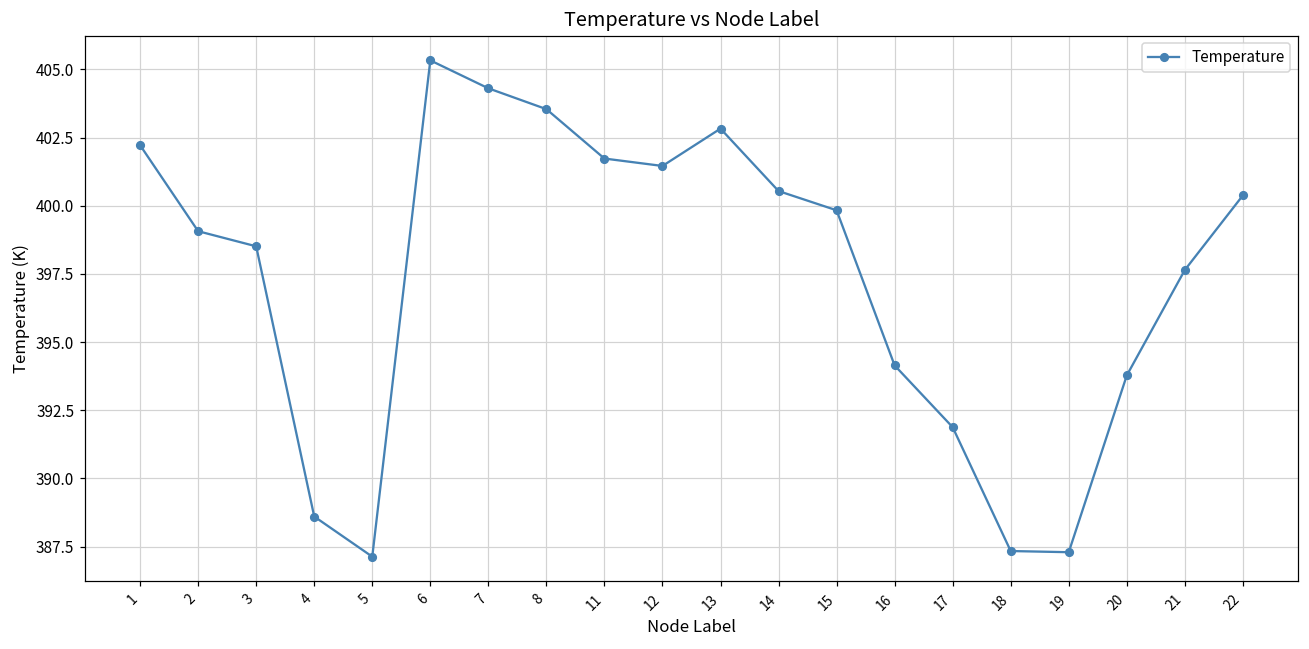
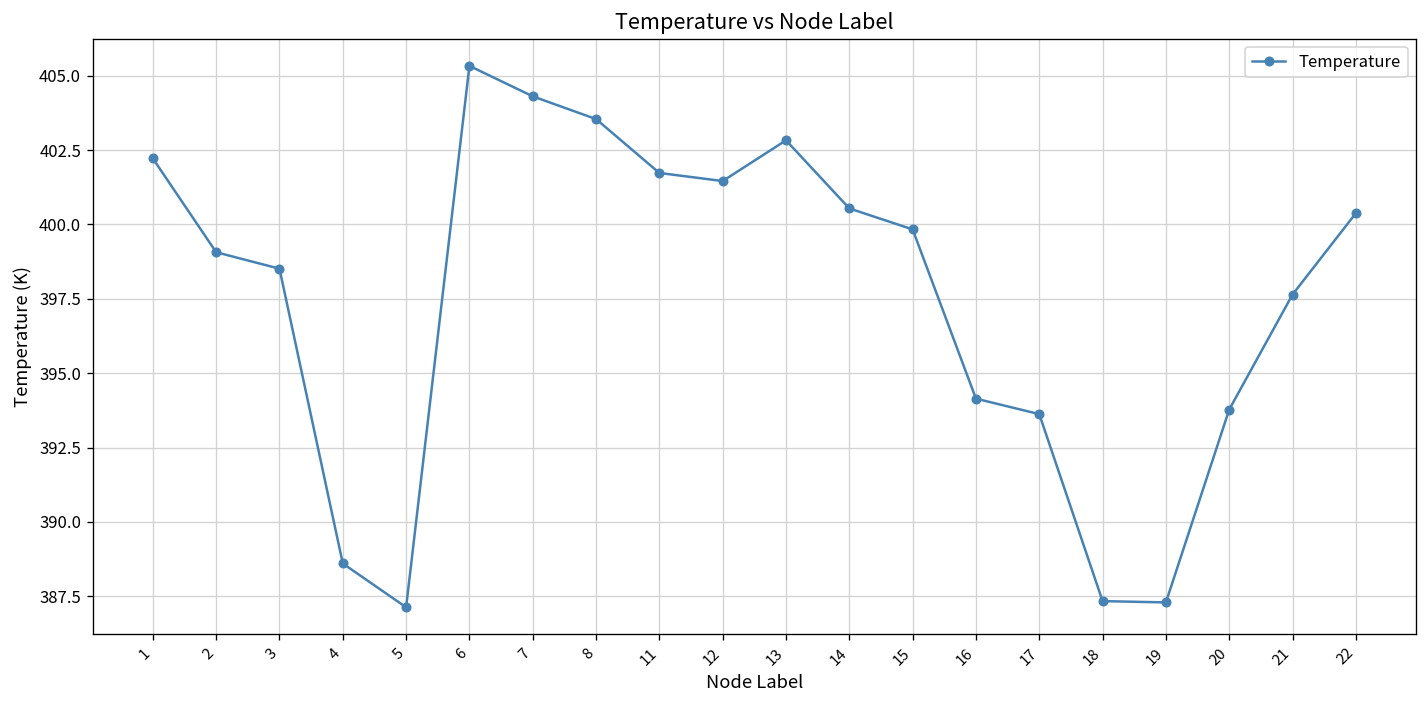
  {
    "1": 402.2,
    "2": 399.1,
    "3": 398.5,
    "4": 388.6,
    "5": 387.1,
    "6": 405.3,
    "7": 404.3,
    "8": 403.5,
    "11": 401.7,
    "12": 401.5,
    "13": 402.8,
    "14": 400.5,
    "15": 399.8,
    "16": 394.1,
-   "17": 391.9,
+   "17": 393.6,
    "18": 387.3,
    "19": 387.3,
    "20": 393.8,
    "21": 397.6,
    "22": 400.4
  }
